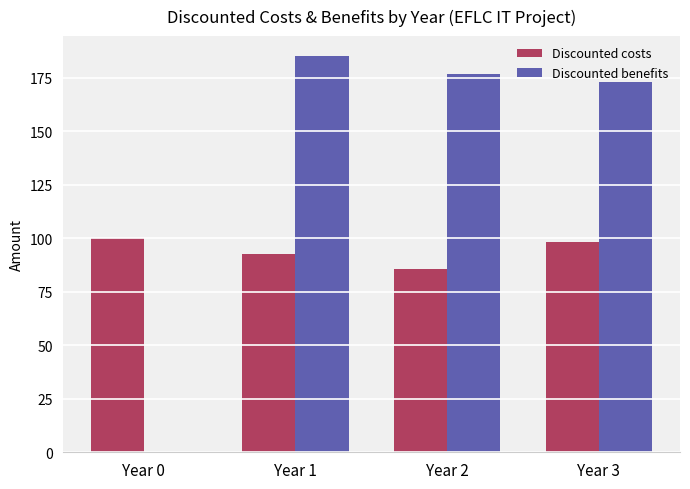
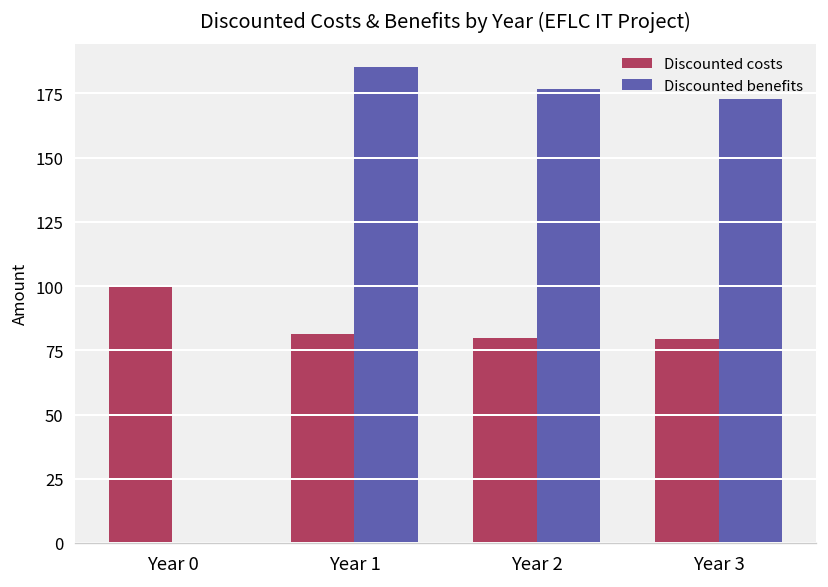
  {
    "Discounted costs": {
      "Year 0": 100,
-     "Year 1": 93,
-     "Year 2": 86,
-     "Year 3": 98
+     "Year 1": 81,
+     "Year 2": 80,
+     "Year 3": 79
    },
    "Discounted benefits": {
      "Year 0": 0,
      "Year 1": 185,
      "Year 2": 177,
      "Year 3": 173
    }
  }
